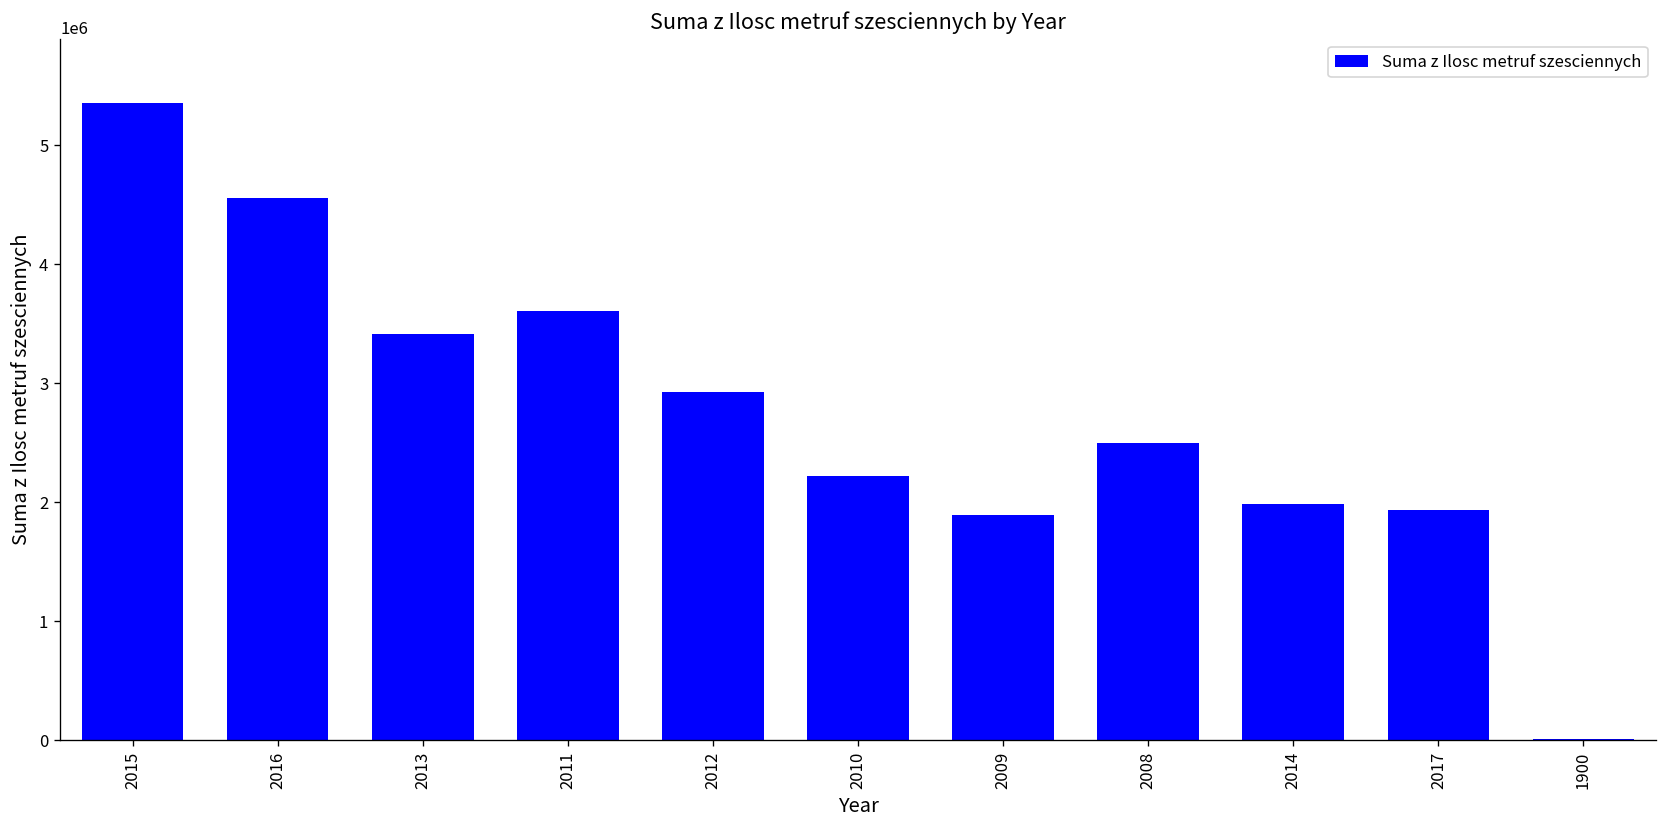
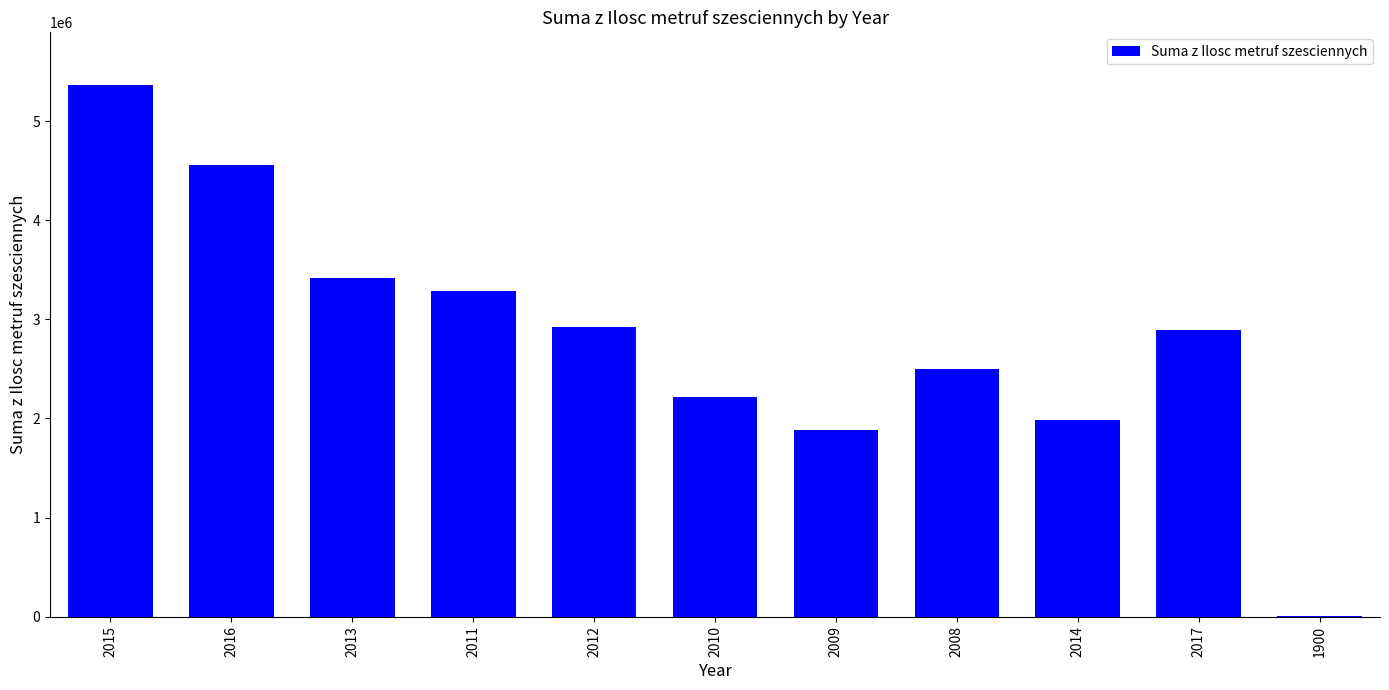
  {
    "2015": 5400000,
    "2016": 4600000,
    "2013": 3400000,
-   "2011": 3600000,
+   "2011": 3300000,
    "2012": 2900000,
    "2010": 2200000,
    "2009": 1900000,
    "2008": 2500000,
    "2014": 2000000,
-   "2017": 1900000
+   "2017": 2900000
  }
